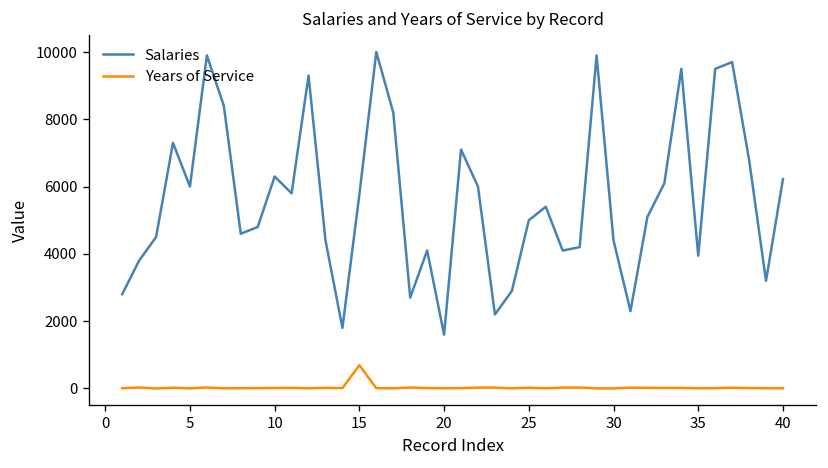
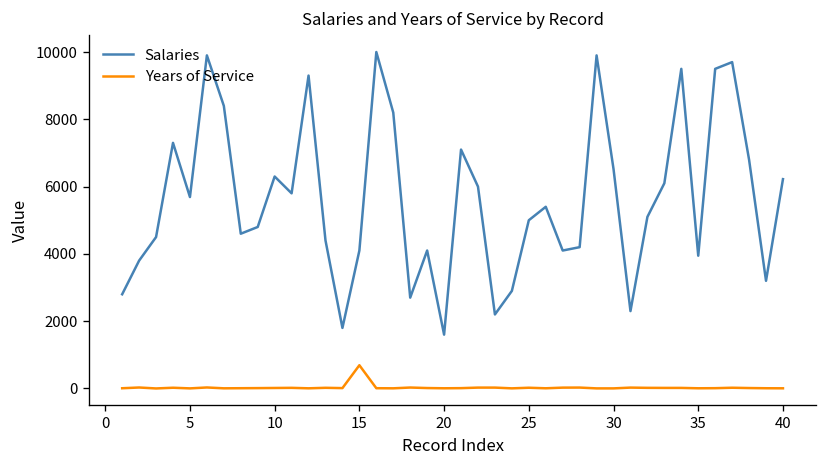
  {
    "Salaries": {
-     "5": 6000,
+     "5": 5700,
      "10": 6300,
-     "15": 5800,
+     "15": 4100,
      "20": 1600,
      "25": 5000,
-     "30": 4400,
+     "30": 6500,
      "35": 3900,
      "40": 6200
    },
    "Years of Service": {
      "5": 0,
      "10": 0,
      "15": 700,
      "20": 0,
      "25": 0,
      "30": 0,
      "35": 0,
      "40": 0
    }
  }
